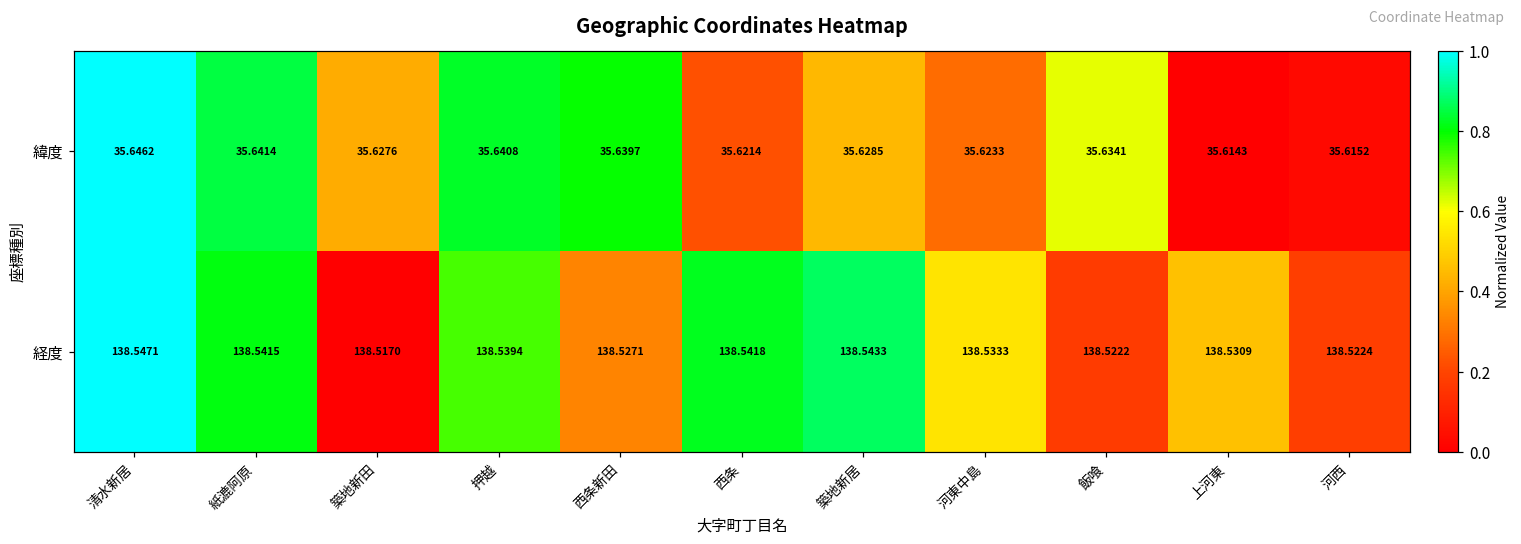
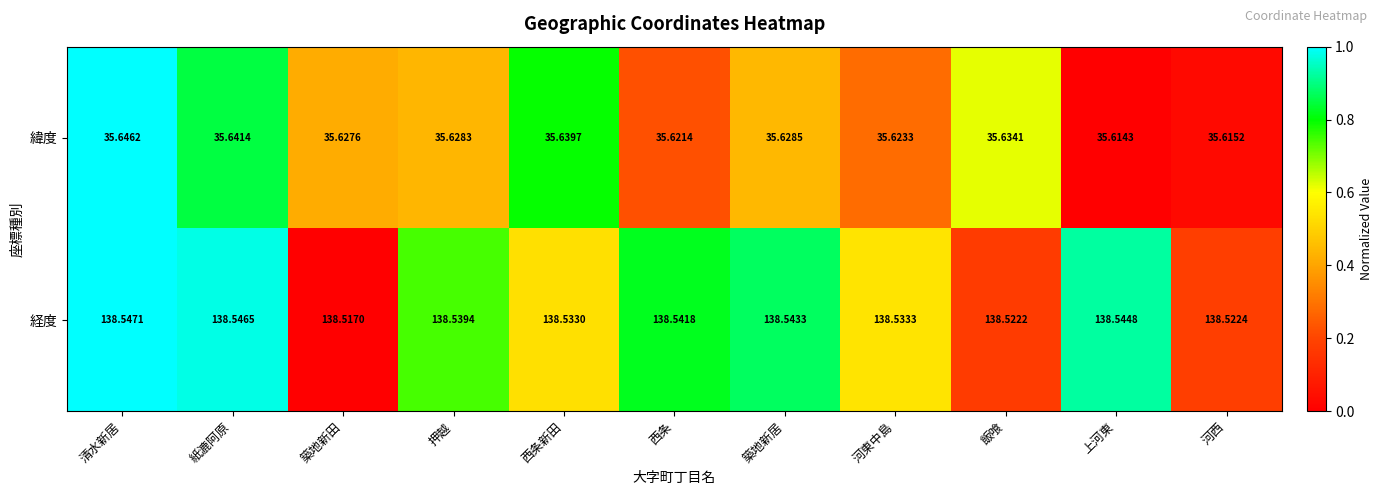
  {
    "緯度": {
      "清水新居": 35.6462,
      "紙漉阿原": 35.6414,
      "築地新田": 35.6276,
-     "押越": 35.6408,
+     "押越": 35.6283,
      "西条新田": 35.6397,
      "西条": 35.6214,
      "築地新居": 35.6285,
      "河東中島": 35.6233,
      "飯喰": 35.6341,
      "上河東": 35.6143,
      "河西": 35.6152
    },
    "経度": {
      "清水新居": 138.5471,
-     "紙漉阿原": 138.5415,
+     "紙漉阿原": 138.5465,
      "築地新田": 138.5170,
      "押越": 138.5394,
-     "西条新田": 138.5271,
+     "西条新田": 138.5330,
      "西条": 138.5418,
      "築地新居": 138.5433,
      "河東中島": 138.5333,
      "飯喰": 138.5222,
-     "上河東": 138.5309,
+     "上河東": 138.5448,
      "河西": 138.5224
    }
  }
